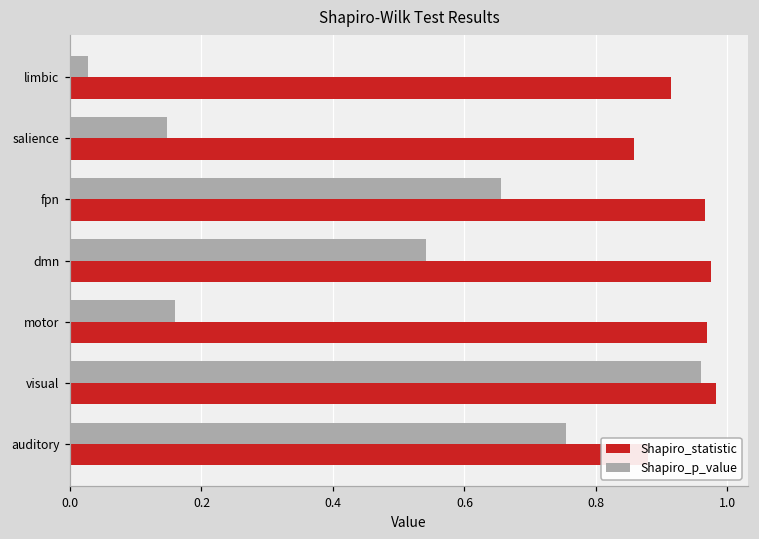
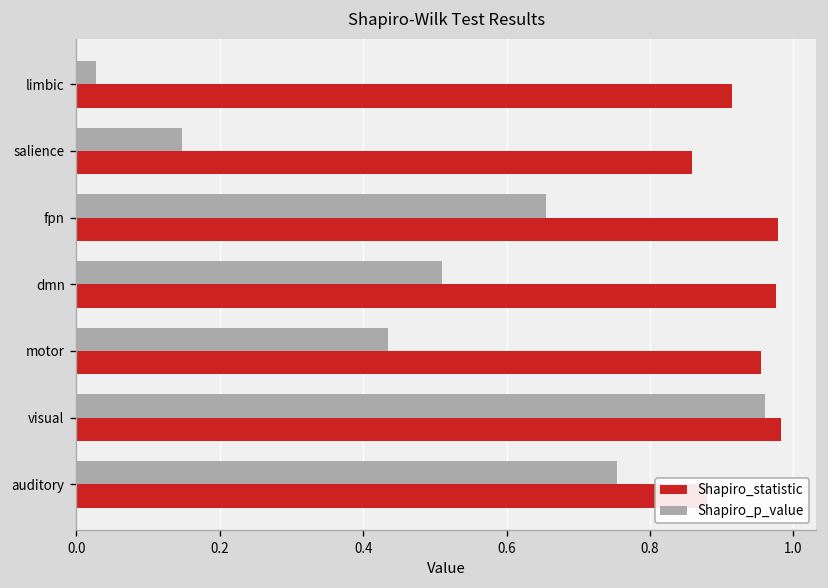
  {
    "Shapiro_statistic": {
      "limbic": 0.91,
      "salience": 0.86,
-     "fpn": 0.97,
+     "fpn": 0.98,
      "dmn": 0.98,
-     "motor": 0.97,
+     "motor": 0.95,
      "visual": 0.98
    },
    "Shapiro_p_value": {
      "limbic": 0.03,
      "salience": 0.15,
      "fpn": 0.66,
-     "dmn": 0.54,
-     "motor": 0.16,
+     "dmn": 0.51,
+     "motor": 0.44,
      "visual": 0.96,
      "auditory": 0.75
    }
  }
